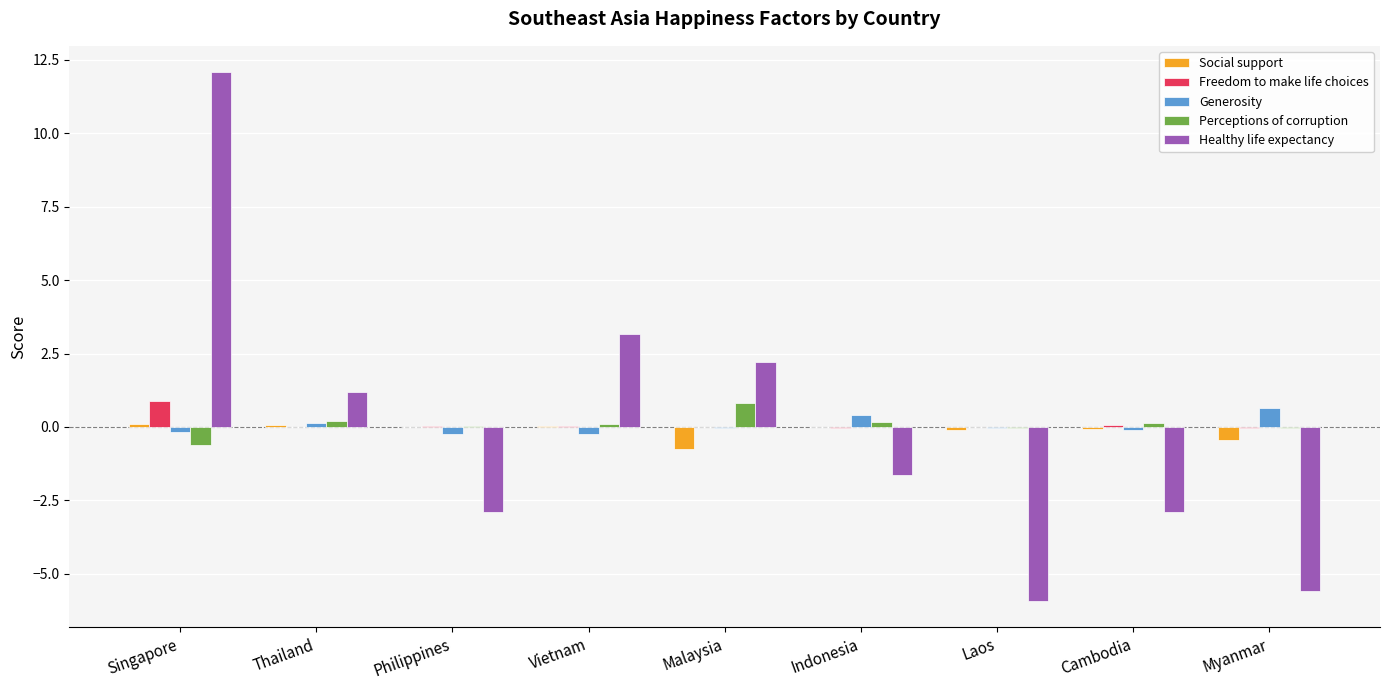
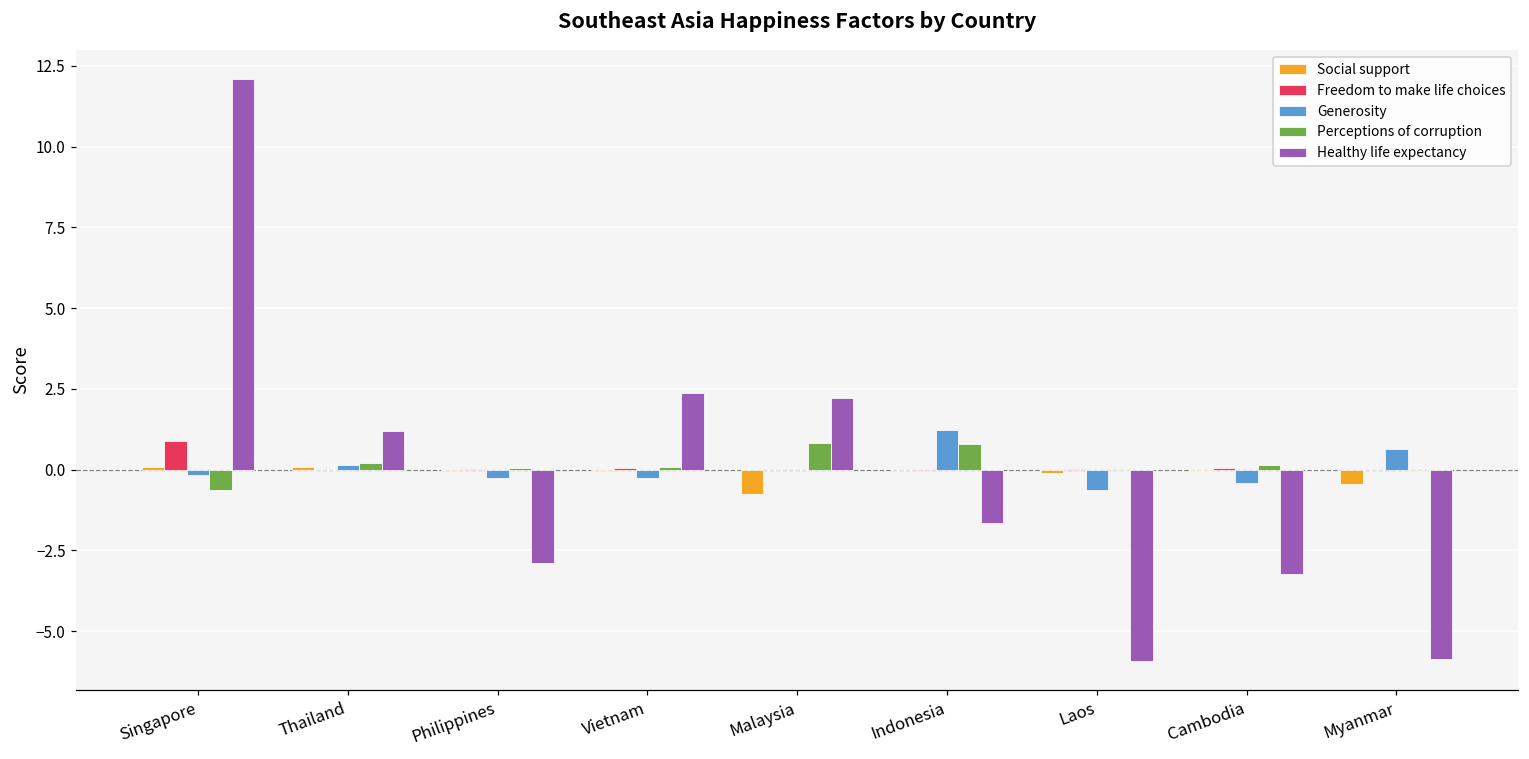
  {
    "Social support": {
      "Singapore": 0.1,
      "Malaysia": -0.7,
      "Laos": -0.1,
      "Myanmar": -0.4
    },
    "Freedom to make life choices": {
      "Singapore": 0.9
    },
    "Generosity": {
      "Singapore": -0.2,
      "Thailand": 0.1,
      "Philippines": -0.2,
      "Vietnam": -0.2,
-     "Indonesia": 0.4,
-     "Laos": 0.0,
-     "Cambodia": -0.1,
+     "Indonesia": 1.2,
+     "Laos": -0.6,
+     "Cambodia": -0.4,
      "Myanmar": 0.6
    },
    "Perceptions of corruption": {
      "Singapore": -0.6,
      "Thailand": 0.2,
      "Vietnam": 0.1,
      "Malaysia": 0.8,
-     "Indonesia": 0.2,
+     "Indonesia": 0.8,
      "Cambodia": 0.1
    },
    "Healthy life expectancy": {
      "Singapore": 12.1,
      "Thailand": 1.2,
      "Philippines": -2.9,
-     "Vietnam": 3.2,
+     "Vietnam": 2.4,
      "Malaysia": 2.2,
      "Indonesia": -1.6,
      "Laos": -5.9,
-     "Cambodia": -2.9,
-     "Myanmar": -5.6
+     "Cambodia": -3.2,
+     "Myanmar": -5.9
    }
  }
